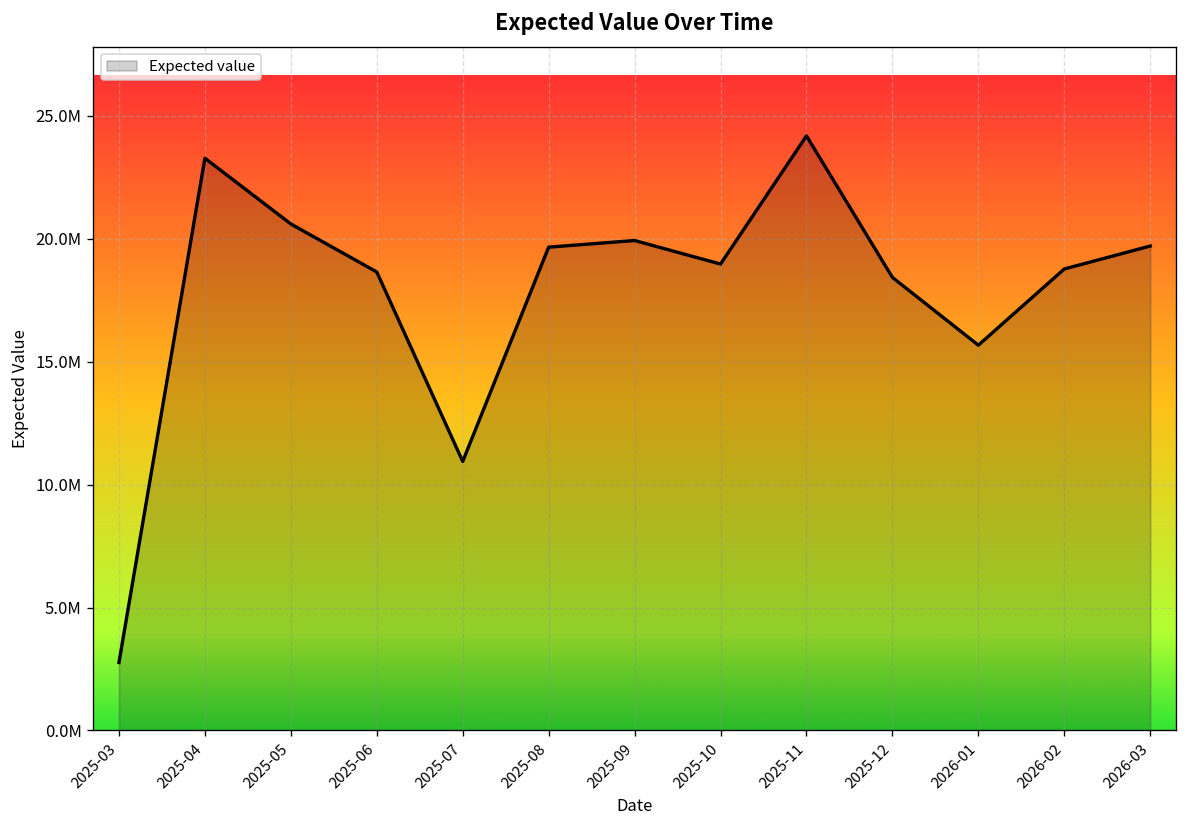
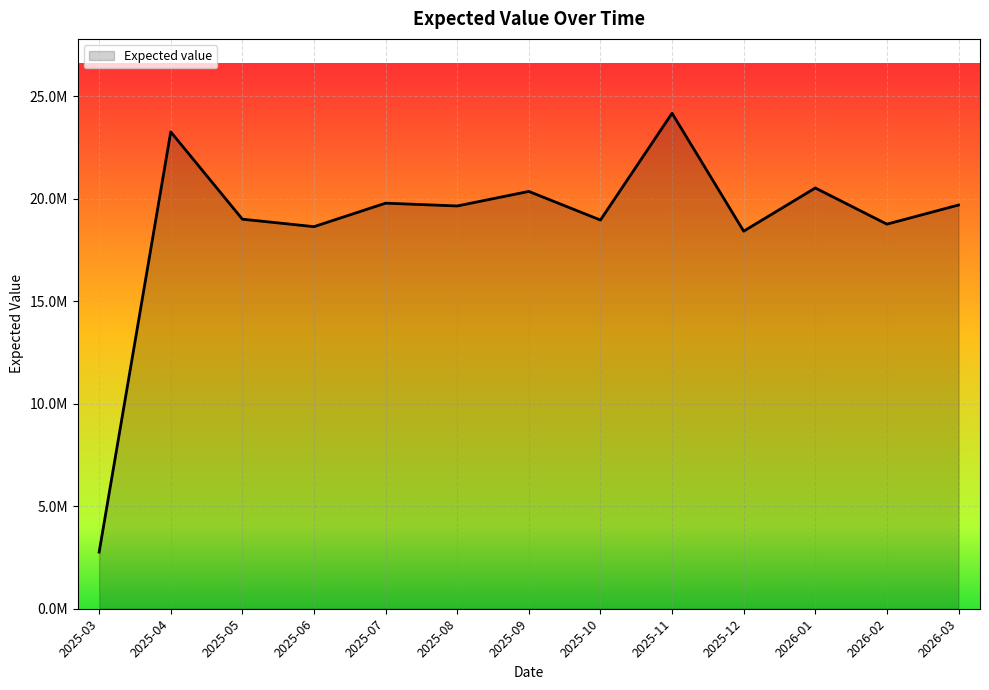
  {
    "2025-03": 2800000,
    "2025-04": 23300000,
-   "2025-05": 20600000,
+   "2025-05": 19000000,
    "2025-06": 18600000,
-   "2025-07": 10900000,
+   "2025-07": 19800000,
    "2025-08": 19700000,
-   "2025-09": 19900000,
+   "2025-09": 20400000,
    "2025-10": 19000000,
    "2025-11": 24200000,
    "2025-12": 18400000,
-   "2026-01": 15700000,
+   "2026-01": 20500000,
    "2026-02": 18800000,
    "2026-03": 19700000
  }
